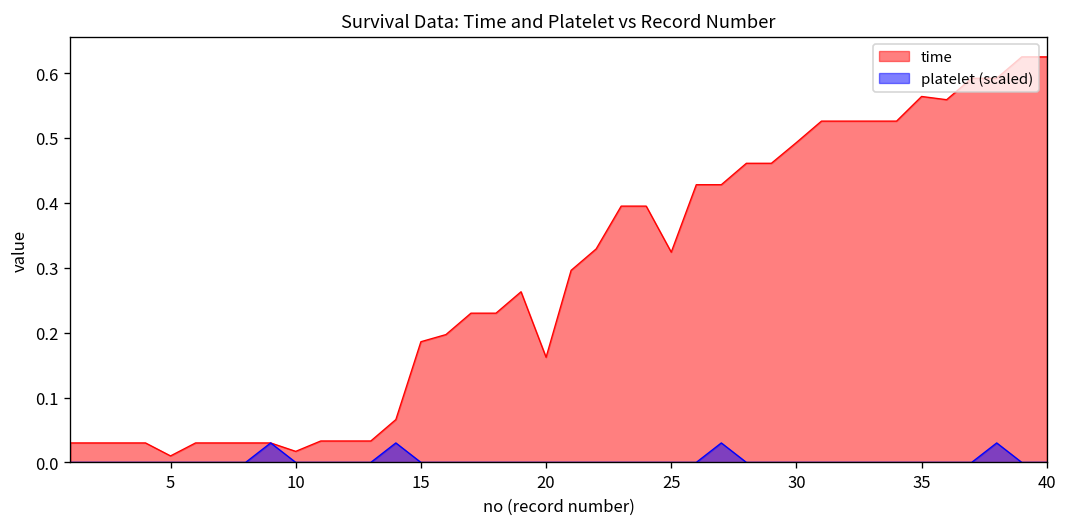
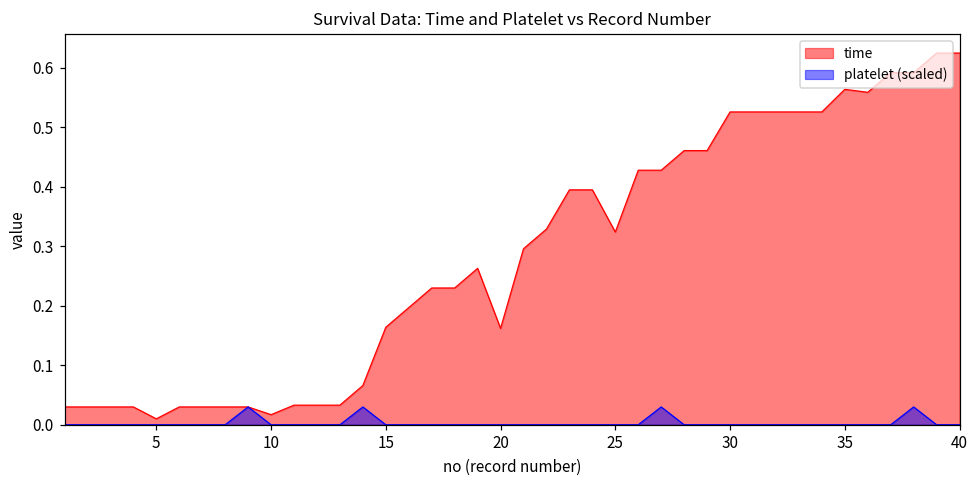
  {
    "time": {
      "5": 0.01,
      "10": 0.02,
-     "15": 0.19,
+     "15": 0.16,
      "20": 0.16,
      "25": 0.32,
-     "30": 0.49,
+     "30": 0.53,
      "35": 0.56,
      "40": 0.63
    },
    "platelet (scaled)": {
      "5": 0.00,
      "10": 0.00,
      "15": 0.00,
      "20": 0.00,
      "25": 0.00,
      "30": 0.00,
      "35": 0.00,
      "40": 0.00
    }
  }
